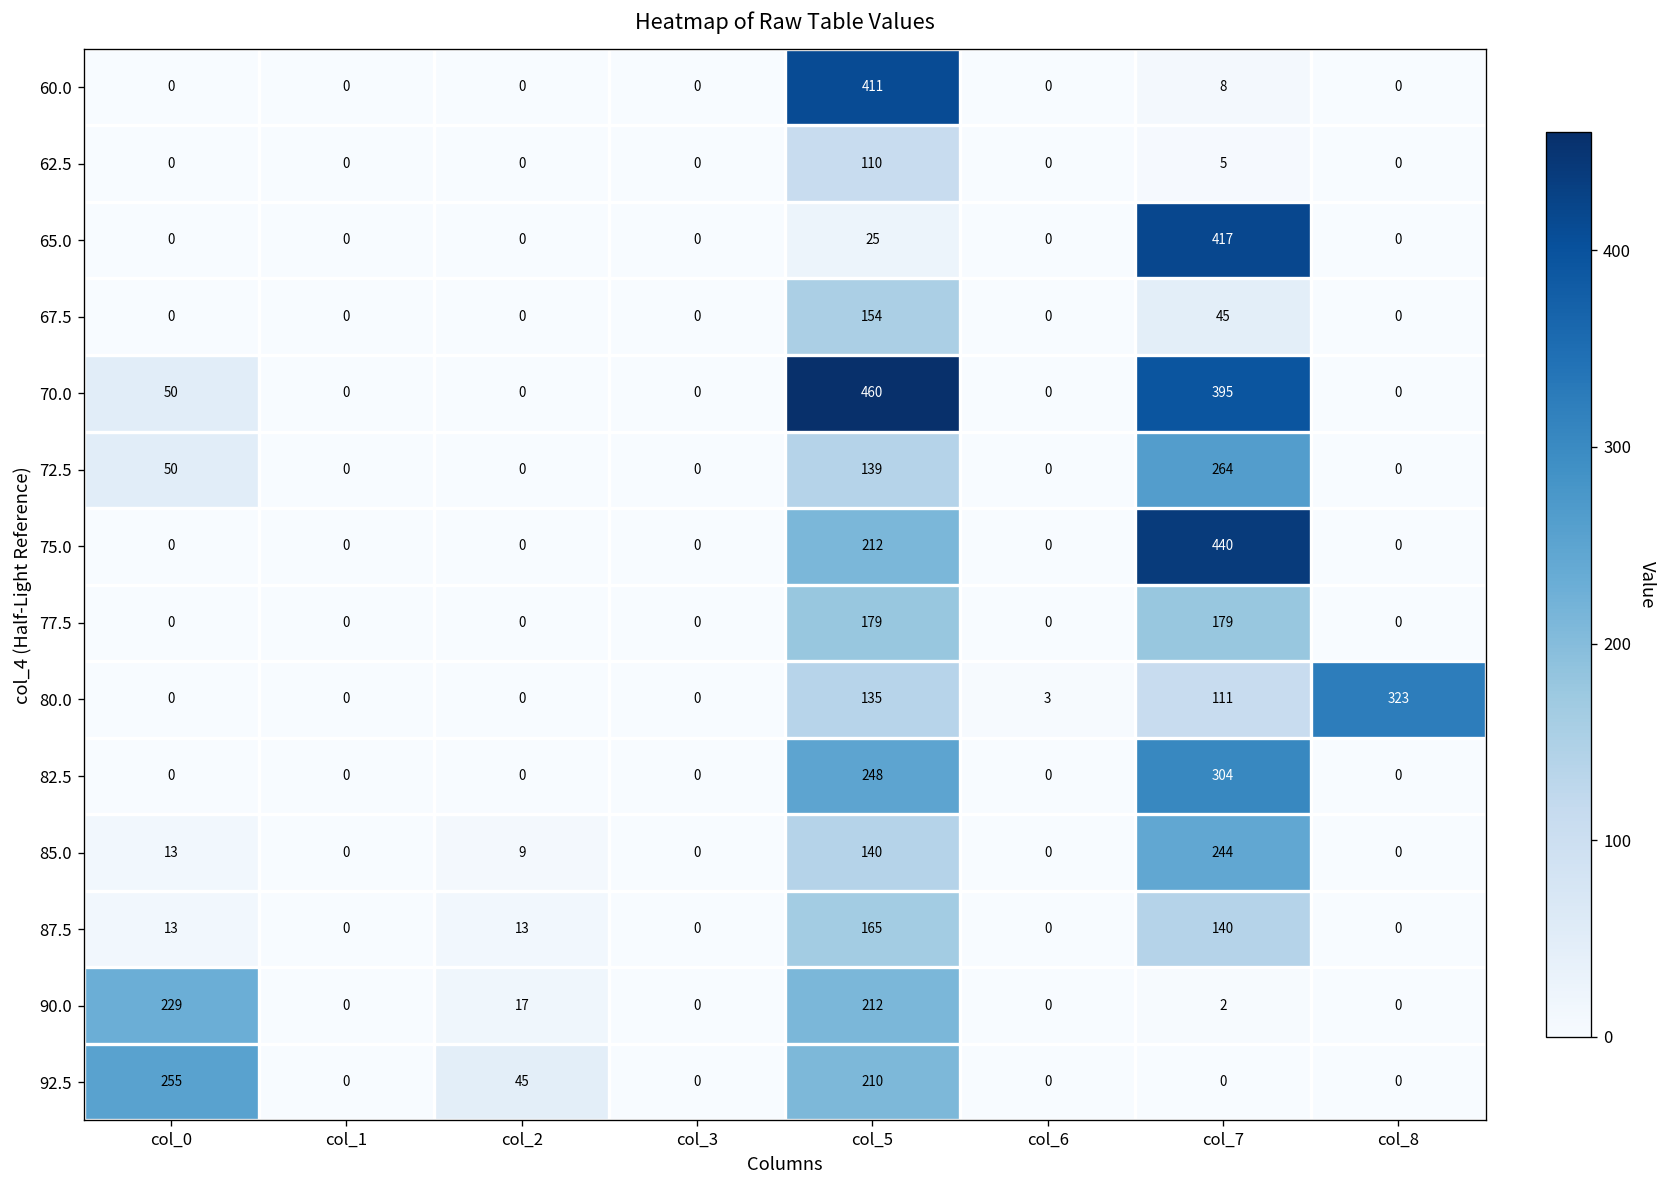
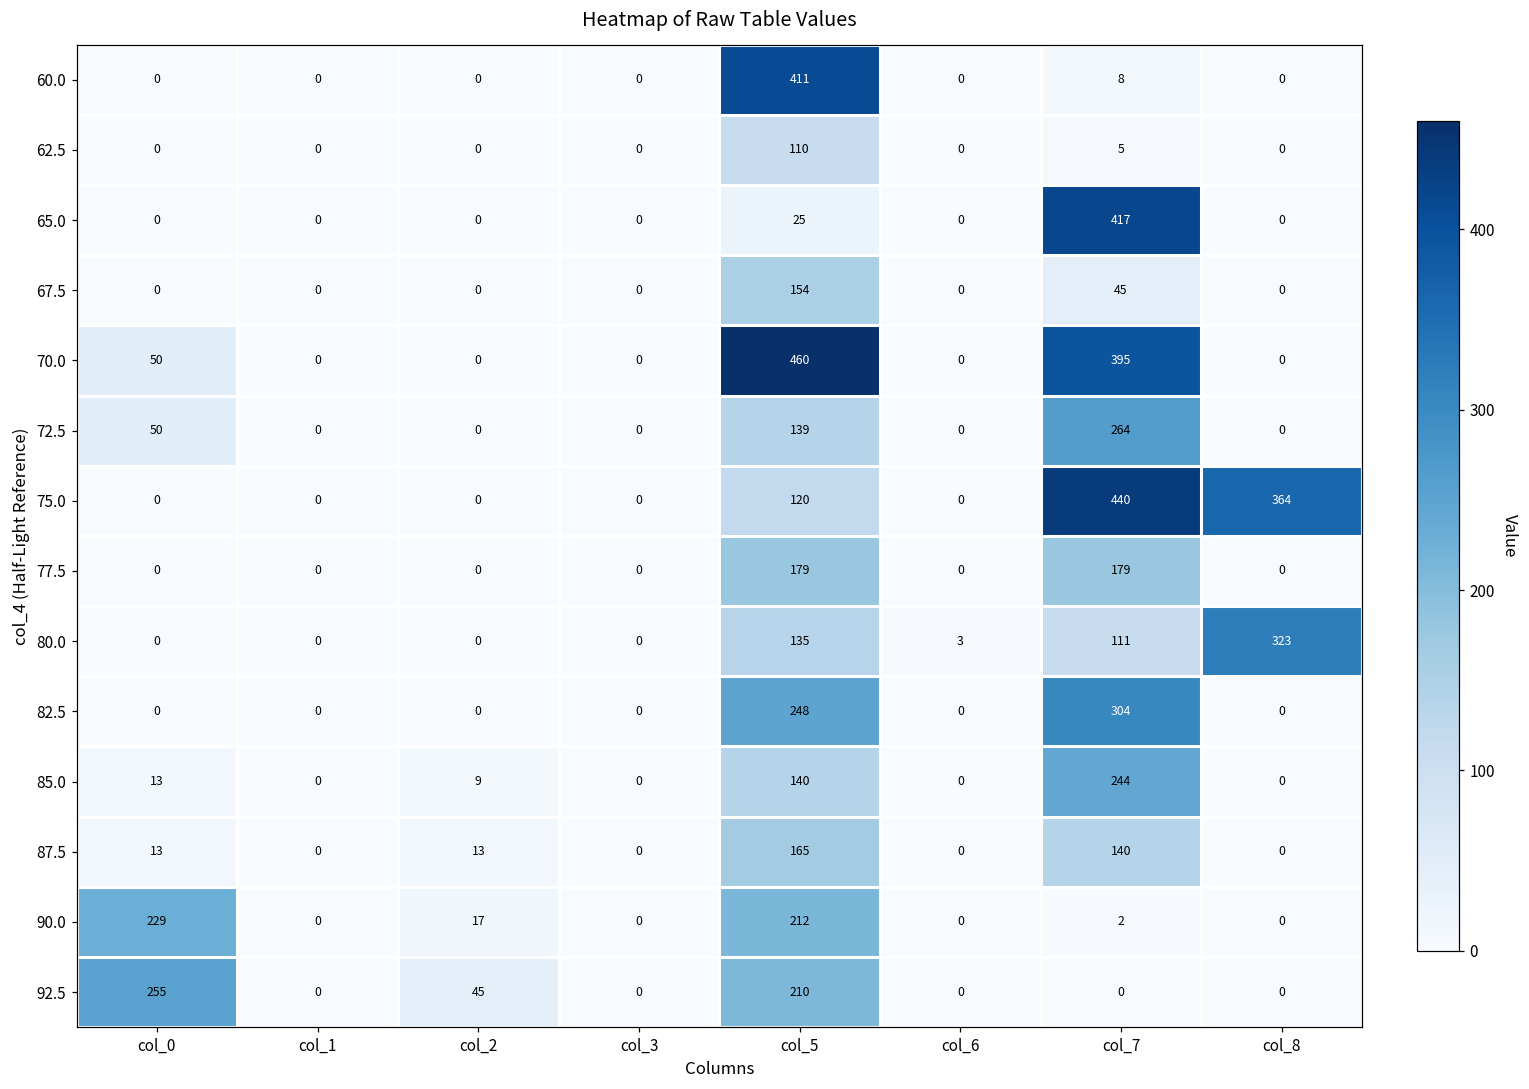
  {
    "60.0": {
      "col_0": 0,
      "col_1": 0,
      "col_2": 0,
      "col_3": 0,
      "col_5": 411,
      "col_6": 0,
      "col_7": 8,
      "col_8": 0
    },
    "62.5": {
      "col_0": 0,
      "col_1": 0,
      "col_2": 0,
      "col_3": 0,
      "col_5": 110,
      "col_6": 0,
      "col_7": 5,
      "col_8": 0
    },
    "65.0": {
      "col_0": 0,
      "col_1": 0,
      "col_2": 0,
      "col_3": 0,
      "col_5": 25,
      "col_6": 0,
      "col_7": 417,
      "col_8": 0
    },
    "67.5": {
      "col_0": 0,
      "col_1": 0,
      "col_2": 0,
      "col_3": 0,
      "col_5": 154,
      "col_6": 0,
      "col_7": 45,
      "col_8": 0
    },
    "70.0": {
      "col_0": 50,
      "col_1": 0,
      "col_2": 0,
      "col_3": 0,
      "col_5": 460,
      "col_6": 0,
      "col_7": 395,
      "col_8": 0
    },
    "72.5": {
      "col_0": 50,
      "col_1": 0,
      "col_2": 0,
      "col_3": 0,
      "col_5": 139,
      "col_6": 0,
      "col_7": 264,
      "col_8": 0
    },
    "75.0": {
      "col_0": 0,
      "col_1": 0,
      "col_2": 0,
      "col_3": 0,
-     "col_5": 212,
+     "col_5": 120,
      "col_6": 0,
      "col_7": 440,
-     "col_8": 0
+     "col_8": 364
    },
    "77.5": {
      "col_0": 0,
      "col_1": 0,
      "col_2": 0,
      "col_3": 0,
      "col_5": 179,
      "col_6": 0,
      "col_7": 179,
      "col_8": 0
    },
    "80.0": {
      "col_0": 0,
      "col_1": 0,
      "col_2": 0,
      "col_3": 0,
      "col_5": 135,
      "col_6": 3,
      "col_7": 111,
      "col_8": 323
    },
    "82.5": {
      "col_0": 0,
      "col_1": 0,
      "col_2": 0,
      "col_3": 0,
      "col_5": 248,
      "col_6": 0,
      "col_7": 304,
      "col_8": 0
    },
    "85.0": {
      "col_0": 13,
      "col_1": 0,
      "col_2": 9,
      "col_3": 0,
      "col_5": 140,
      "col_6": 0,
      "col_7": 244,
      "col_8": 0
    },
    "87.5": {
      "col_0": 13,
      "col_1": 0,
      "col_2": 13,
      "col_3": 0,
      "col_5": 165,
      "col_6": 0,
      "col_7": 140,
      "col_8": 0
    },
    "90.0": {
      "col_0": 229,
      "col_1": 0,
      "col_2": 17,
      "col_3": 0,
      "col_5": 212,
      "col_6": 0,
      "col_7": 2,
      "col_8": 0
    },
    "92.5": {
      "col_0": 255,
      "col_1": 0,
      "col_2": 45,
      "col_3": 0,
      "col_5": 210,
      "col_6": 0,
      "col_7": 0,
      "col_8": 0
    }
  }
